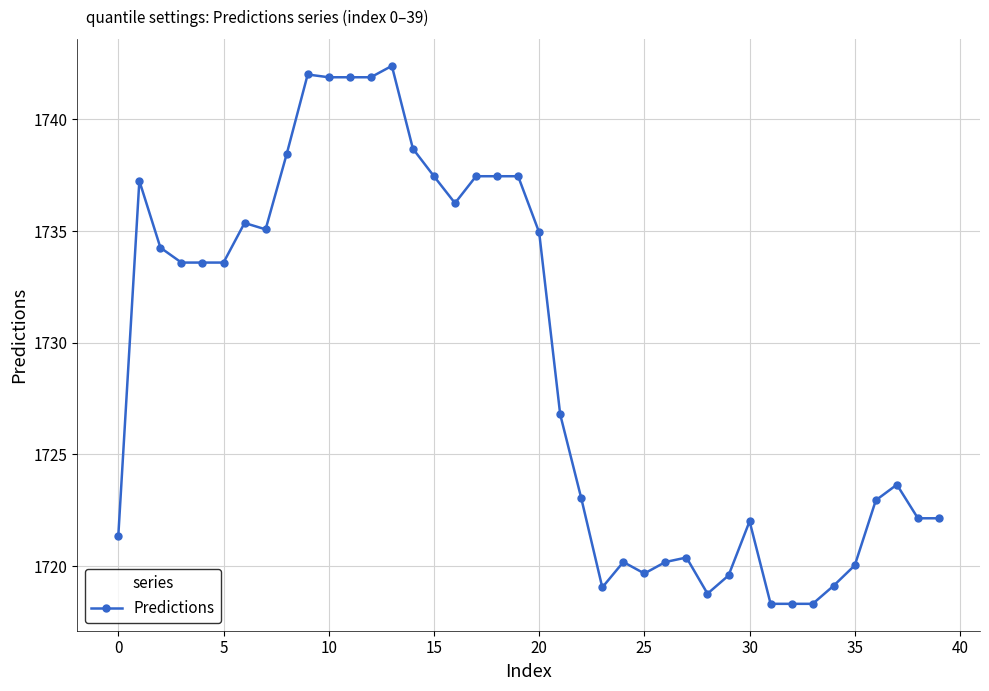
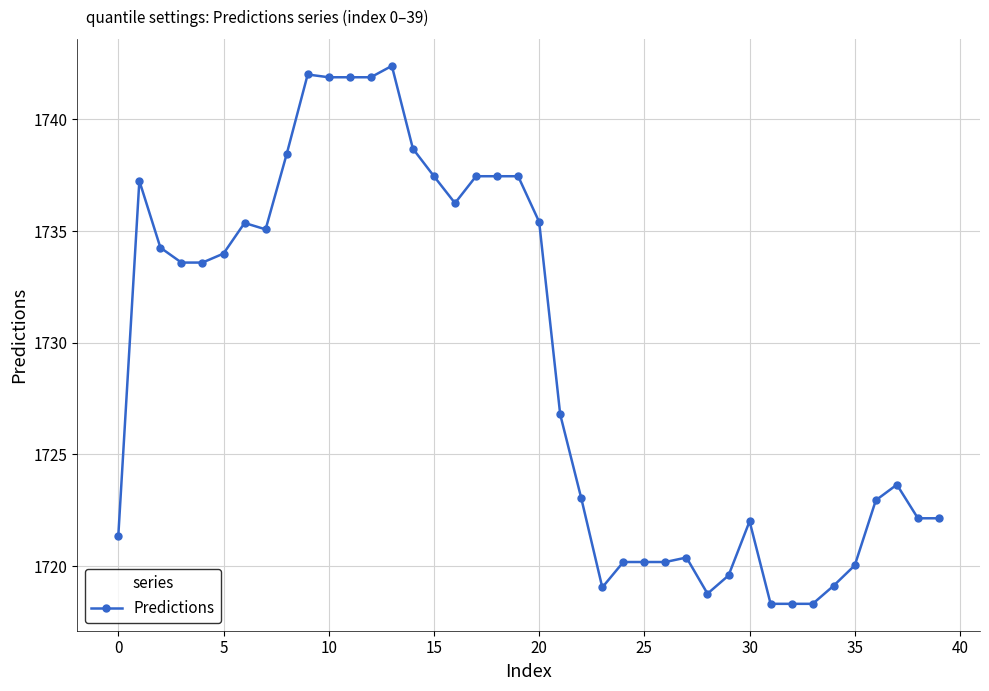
  {
    "0": 1721.4,
-   "5": 1733.6,
+   "5": 1734.0,
    "10": 1741.9,
    "15": 1737.5,
-   "20": 1734.9,
-   "25": 1719.7,
+   "20": 1735.4,
+   "25": 1720.2,
    "30": 1722.0,
    "35": 1720.0
  }
